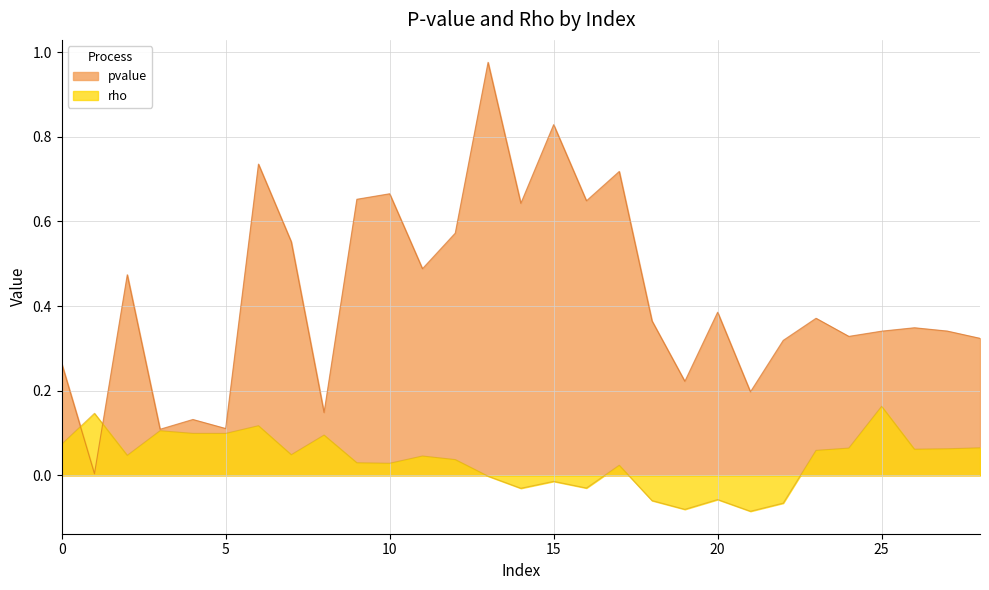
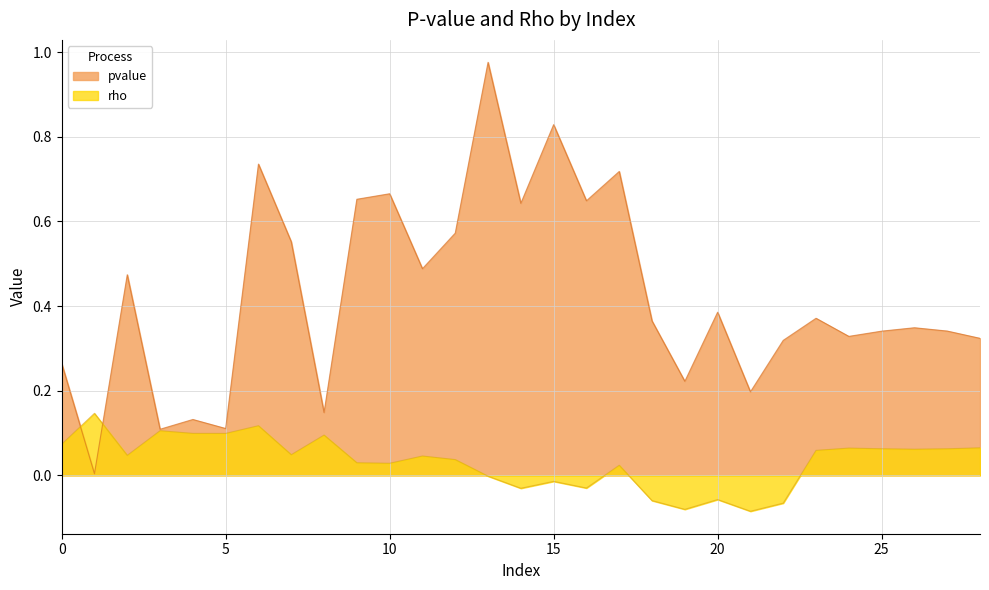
  {
    "rho": {
-     "25": 0.16
+     "25": 0.06
    }
  }
